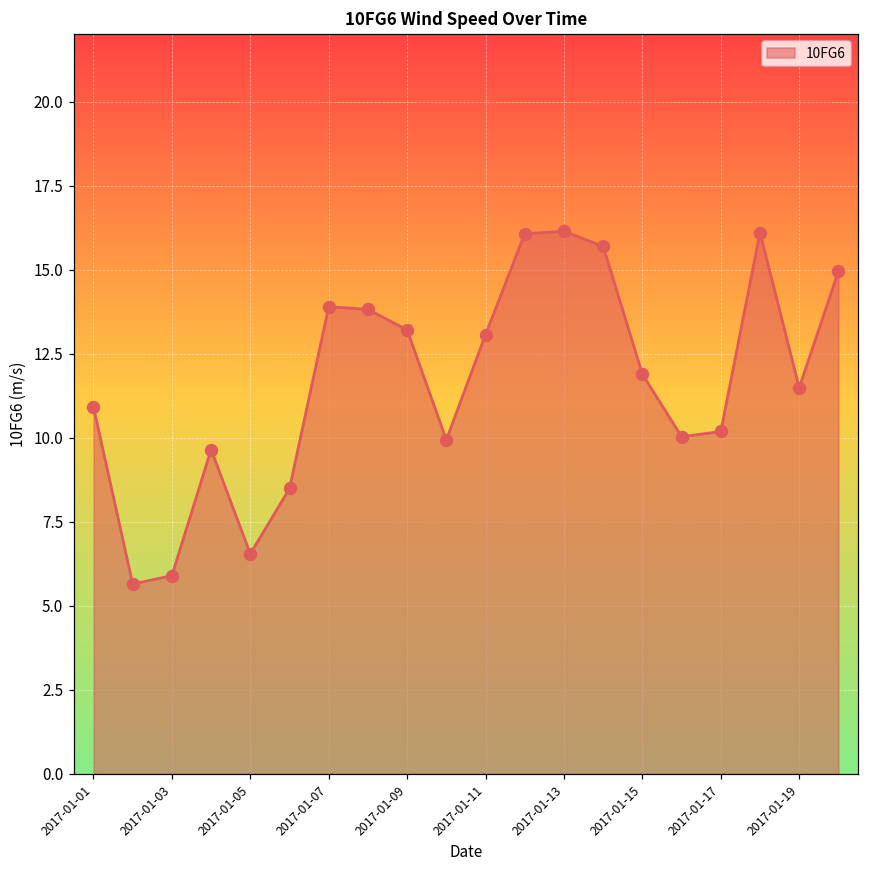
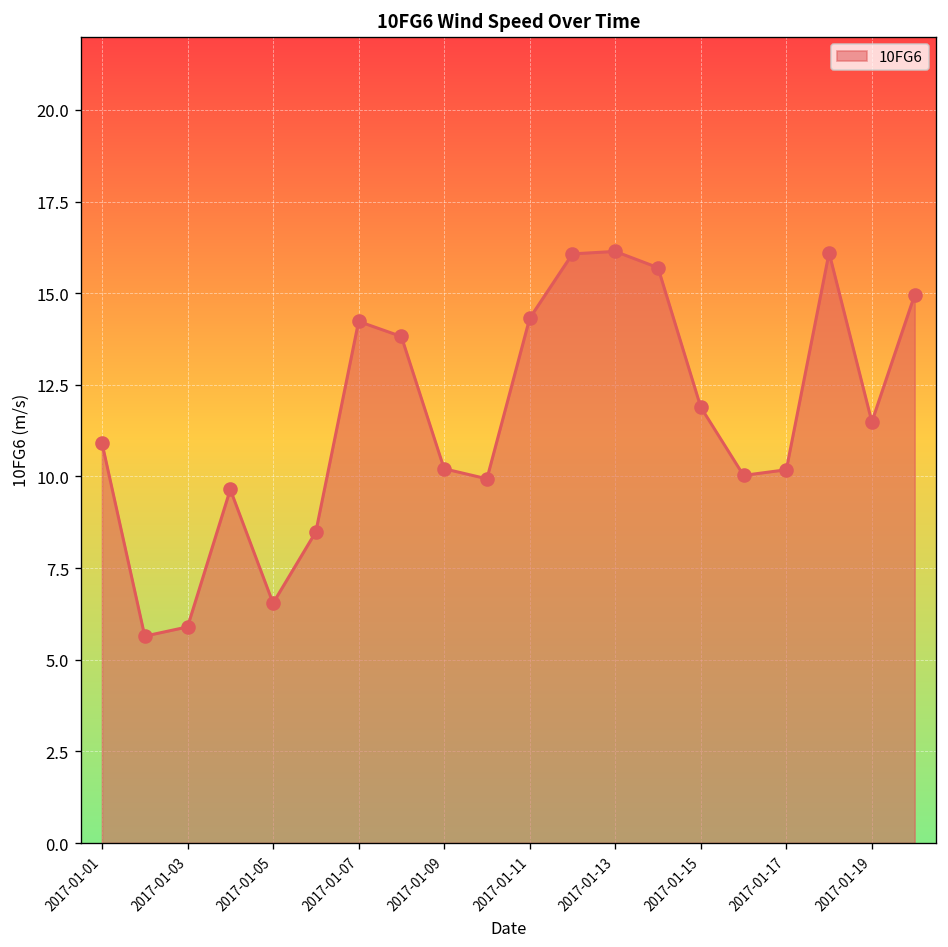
  {
    "2017-01-01": 10.9,
    "2017-01-03": 5.9,
    "2017-01-05": 6.5,
-   "2017-01-07": 13.9,
-   "2017-01-09": 13.2,
-   "2017-01-11": 13.1,
+   "2017-01-07": 14.2,
+   "2017-01-09": 10.2,
+   "2017-01-11": 14.3,
    "2017-01-13": 16.1,
    "2017-01-15": 11.9,
    "2017-01-17": 10.2,
    "2017-01-19": 11.5
  }
